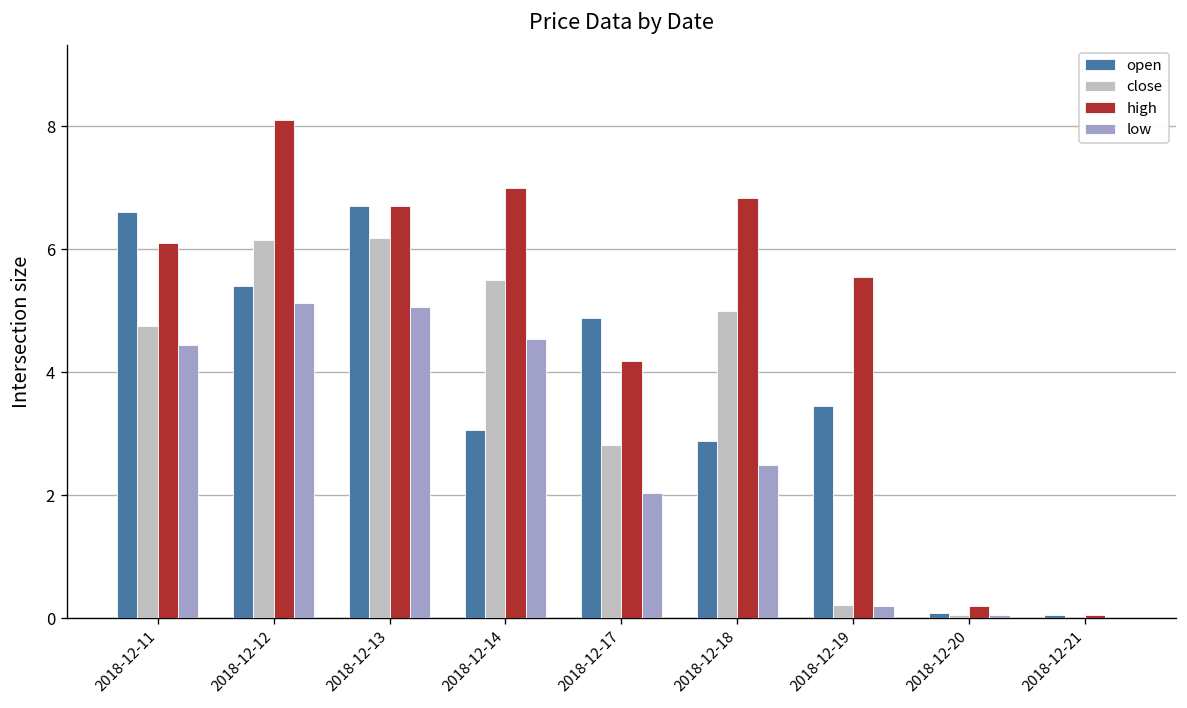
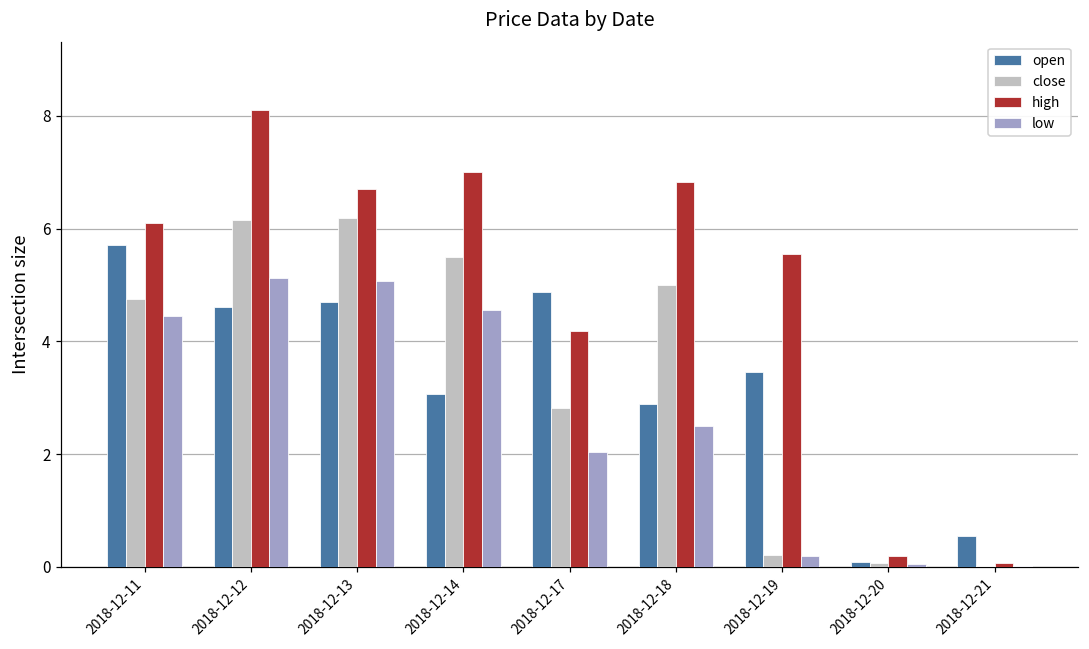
  {
    "open": {
-     "2018-12-11": 6.6,
-     "2018-12-12": 5.4,
-     "2018-12-13": 6.7,
+     "2018-12-11": 5.7,
+     "2018-12-12": 4.6,
+     "2018-12-13": 4.7,
      "2018-12-14": 3.1,
      "2018-12-17": 4.9,
      "2018-12-18": 2.9,
      "2018-12-19": 3.5,
      "2018-12-20": 0.1,
-     "2018-12-21": 0.1
+     "2018-12-21": 0.6
    },
    "high": {
      "2018-12-11": 6.1,
      "2018-12-12": 8.1,
      "2018-12-13": 6.7,
      "2018-12-14": 7.0,
      "2018-12-17": 4.2,
      "2018-12-18": 6.8,
      "2018-12-19": 5.6,
      "2018-12-20": 0.2,
      "2018-12-21": 0.1
    }
  }
